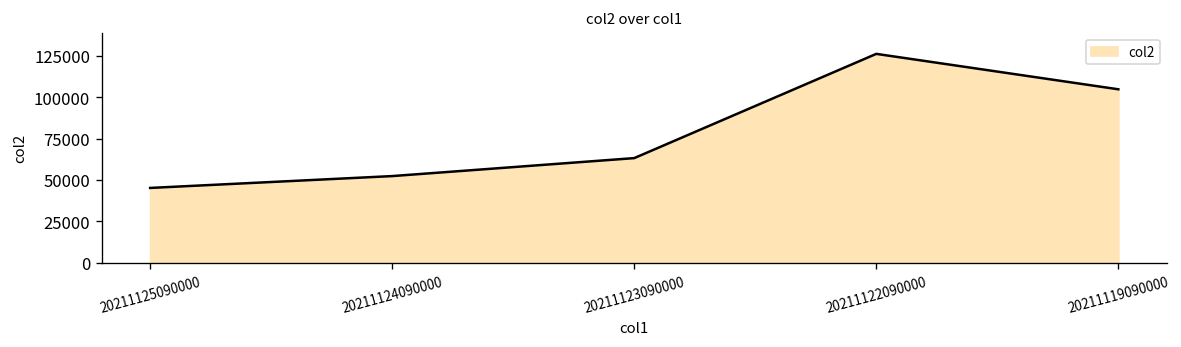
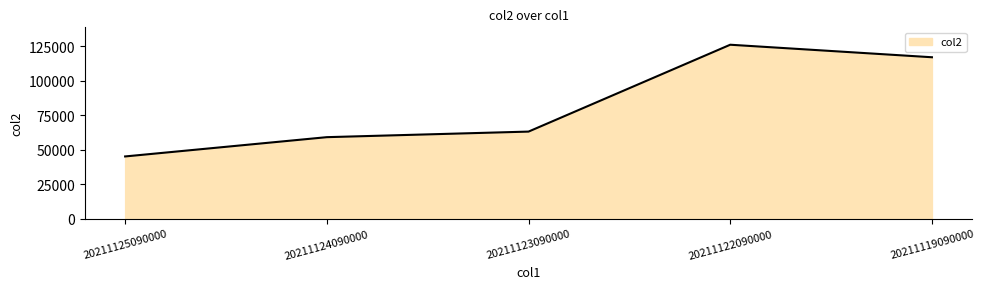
  {
    "20211125090000": 45000,
-   "20211124090000": 52000,
+   "20211124090000": 59000,
    "20211123090000": 63000,
    "20211122090000": 126000,
-   "20211119090000": 105000
+   "20211119090000": 117000
  }
